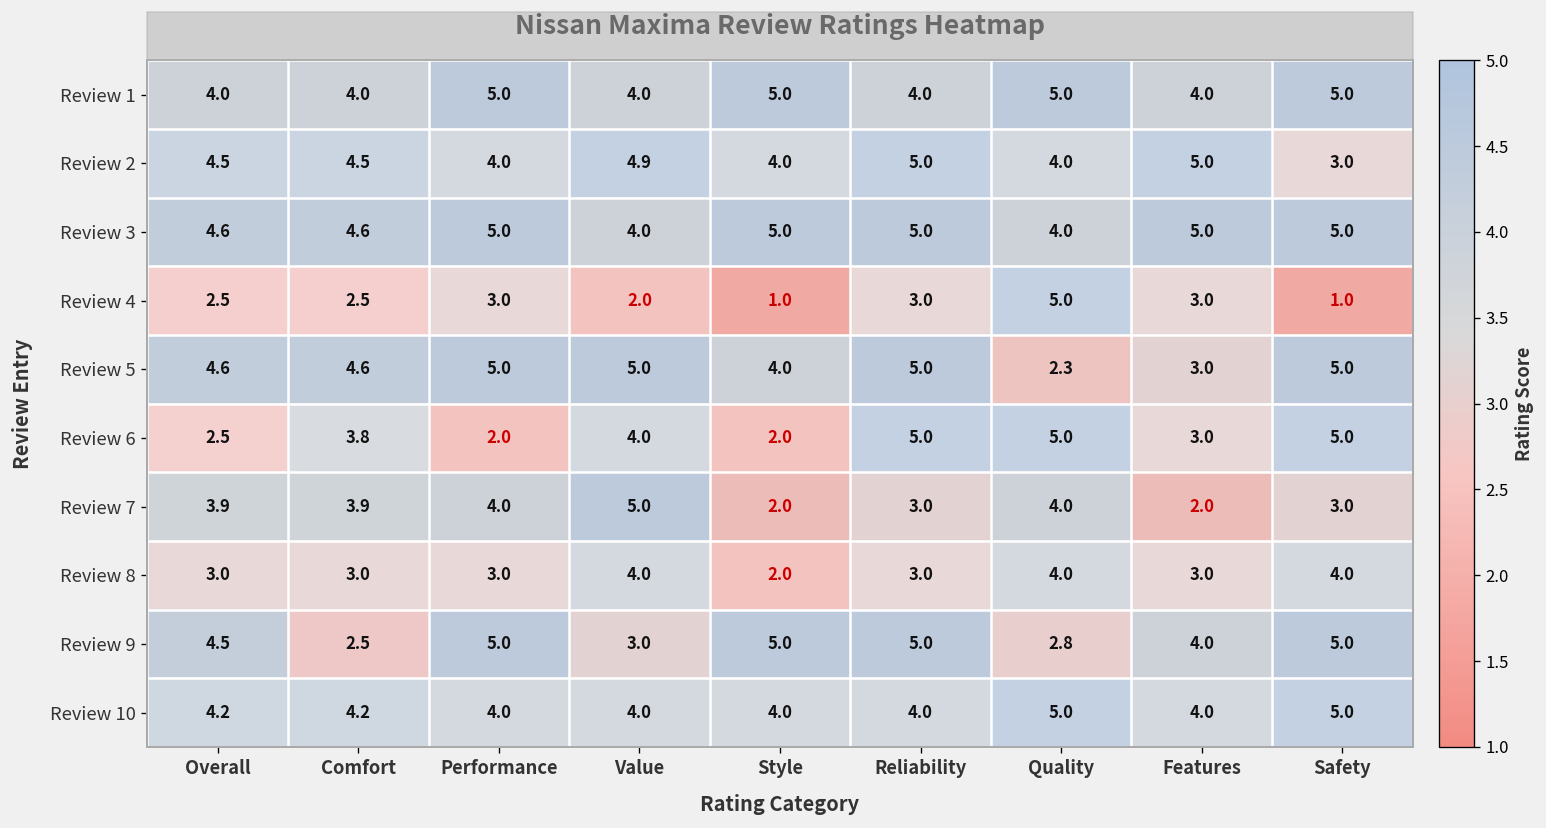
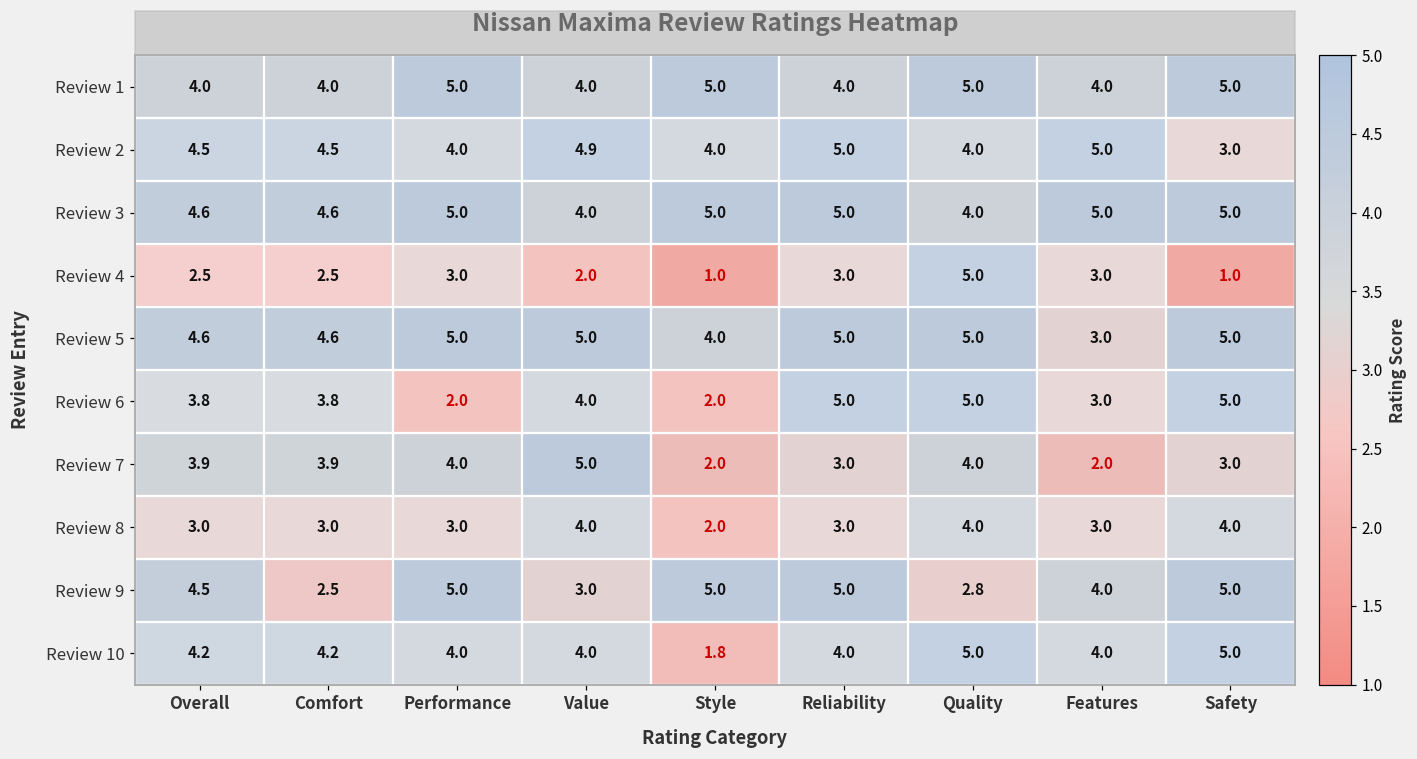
  {
    "Review 1": {
      "Overall": 4.0,
      "Comfort": 4.0,
      "Performance": 5.0,
      "Value": 4.0,
      "Style": 5.0,
      "Reliability": 4.0,
      "Quality": 5.0,
      "Features": 4.0,
      "Safety": 5.0
    },
    "Review 2": {
      "Overall": 4.5,
      "Comfort": 4.5,
      "Performance": 4.0,
      "Value": 4.9,
      "Style": 4.0,
      "Reliability": 5.0,
      "Quality": 4.0,
      "Features": 5.0,
      "Safety": 3.0
    },
    "Review 3": {
      "Overall": 4.6,
      "Comfort": 4.6,
      "Performance": 5.0,
      "Value": 4.0,
      "Style": 5.0,
      "Reliability": 5.0,
      "Quality": 4.0,
      "Features": 5.0,
      "Safety": 5.0
    },
    "Review 4": {
      "Overall": 2.5,
      "Comfort": 2.5,
      "Performance": 3.0,
      "Value": 2.0,
      "Style": 1.0,
      "Reliability": 3.0,
      "Quality": 5.0,
      "Features": 3.0,
      "Safety": 1.0
    },
    "Review 5": {
      "Overall": 4.6,
      "Comfort": 4.6,
      "Performance": 5.0,
      "Value": 5.0,
      "Style": 4.0,
      "Reliability": 5.0,
-     "Quality": 2.3,
+     "Quality": 5.0,
      "Features": 3.0,
      "Safety": 5.0
    },
    "Review 6": {
-     "Overall": 2.5,
+     "Overall": 3.8,
      "Comfort": 3.8,
      "Performance": 2.0,
      "Value": 4.0,
      "Style": 2.0,
      "Reliability": 5.0,
      "Quality": 5.0,
      "Features": 3.0,
      "Safety": 5.0
    },
    "Review 7": {
      "Overall": 3.9,
      "Comfort": 3.9,
      "Performance": 4.0,
      "Value": 5.0,
      "Style": 2.0,
      "Reliability": 3.0,
      "Quality": 4.0,
      "Features": 2.0,
      "Safety": 3.0
    },
    "Review 8": {
      "Overall": 3.0,
      "Comfort": 3.0,
      "Performance": 3.0,
      "Value": 4.0,
      "Style": 2.0,
      "Reliability": 3.0,
      "Quality": 4.0,
      "Features": 3.0,
      "Safety": 4.0
    },
    "Review 9": {
      "Overall": 4.5,
      "Comfort": 2.5,
      "Performance": 5.0,
      "Value": 3.0,
      "Style": 5.0,
      "Reliability": 5.0,
      "Quality": 2.8,
      "Features": 4.0,
      "Safety": 5.0
    },
    "Review 10": {
      "Overall": 4.2,
      "Comfort": 4.2,
      "Performance": 4.0,
      "Value": 4.0,
-     "Style": 4.0,
+     "Style": 1.8,
      "Reliability": 4.0,
      "Quality": 5.0,
      "Features": 4.0,
      "Safety": 5.0
    }
  }
